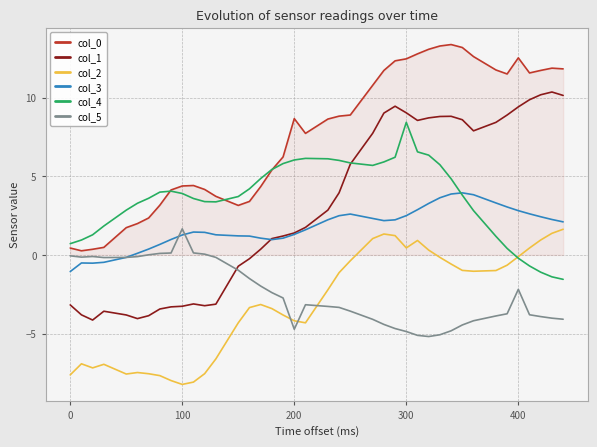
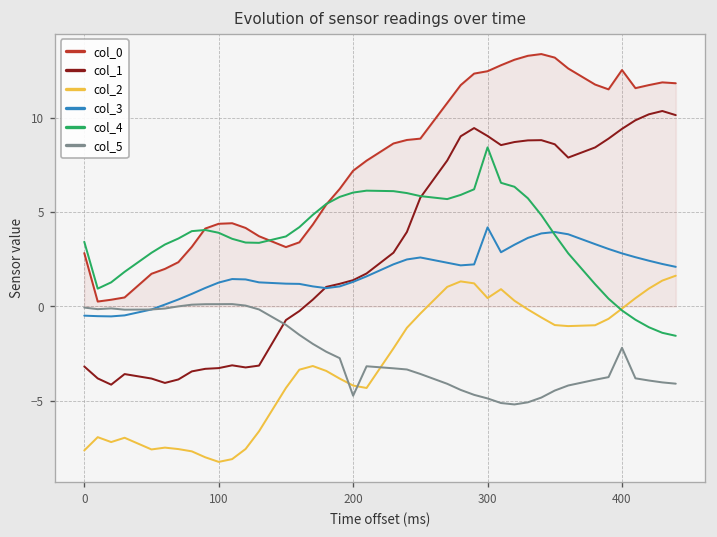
  {
    "col_0": {
-     "0": 0.4,
+     "0": 2.8,
      "100": 4.4,
-     "200": 8.7,
+     "200": 7.2,
      "300": 12.5,
      "400": 12.5
    },
    "col_1": {
      "0": -3.2,
      "100": -3.3,
      "300": 9.0,
      "400": 9.4
    },
    "col_2": {
      "0": -7.6,
      "100": -8.2,
      "200": -4.2,
      "300": 0.4
    },
    "col_3": {
-     "0": -1.1,
+     "0": -0.5,
      "100": 1.3,
-     "300": 2.5,
+     "300": 4.2,
      "400": 2.8
    },
    "col_4": {
-     "0": 0.7,
+     "0": 3.4,
      "100": 3.9,
      "200": 6.0,
      "300": 8.4
    },
    "col_5": {
      "0": -0.1,
-     "100": 1.7,
+     "100": 0.1,
      "200": -4.7,
      "300": -4.9,
      "400": -2.2
    }
  }
